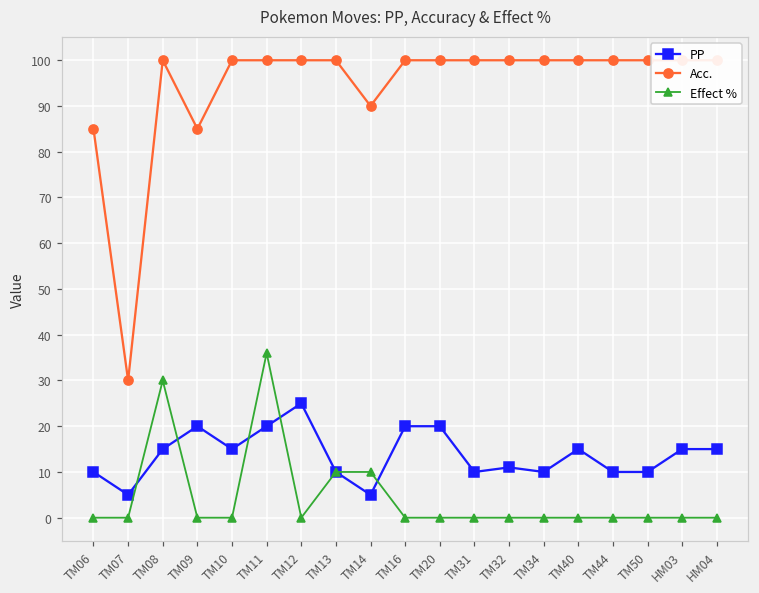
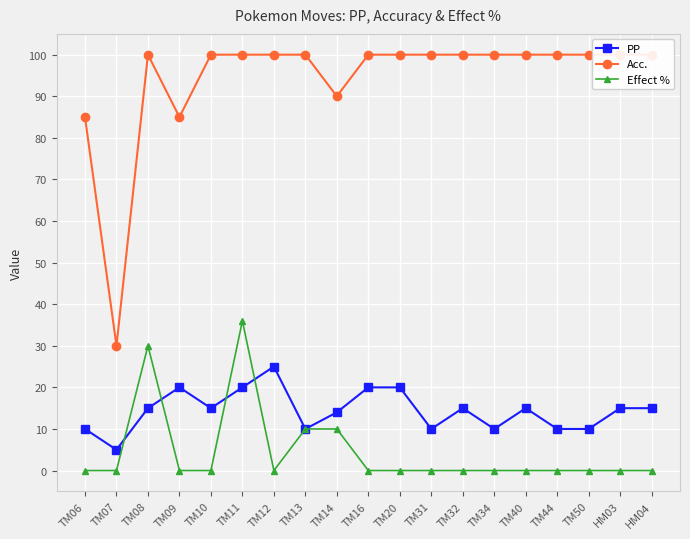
  {
    "PP": {
      "TM06": 10,
      "TM07": 5,
      "TM08": 15,
      "TM09": 20,
      "TM10": 15,
      "TM11": 20,
      "TM12": 25,
-     "TM14": 5,
+     "TM14": 14,
      "TM16": 20,
      "TM20": 20,
      "TM31": 10,
-     "TM32": 11,
+     "TM32": 15,
      "TM34": 10,
      "TM40": 15,
      "TM44": 10,
      "TM50": 10,
      "HM03": 15,
      "HM04": 15
    },
    "Acc.": {
      "TM06": 85,
      "TM07": 30,
      "TM08": 100,
      "TM09": 85,
      "TM10": 100,
      "TM11": 100,
      "TM12": 100,
      "TM13": 100,
      "TM14": 90,
      "TM16": 100,
      "TM20": 100,
      "TM31": 100,
      "TM32": 100,
      "TM34": 100,
      "TM40": 100,
      "TM44": 100,
      "TM50": 100
    },
    "Effect %": {
      "TM06": 0,
      "TM07": 0,
      "TM08": 30,
      "TM09": 0,
      "TM10": 0,
      "TM11": 36,
      "TM12": 0,
      "TM14": 10,
      "TM16": 0,
      "TM20": 0,
      "TM31": 0,
      "TM32": 0,
      "TM34": 0,
      "TM40": 0,
      "TM44": 0,
      "TM50": 0,
      "HM03": 0,
      "HM04": 0
    }
  }
